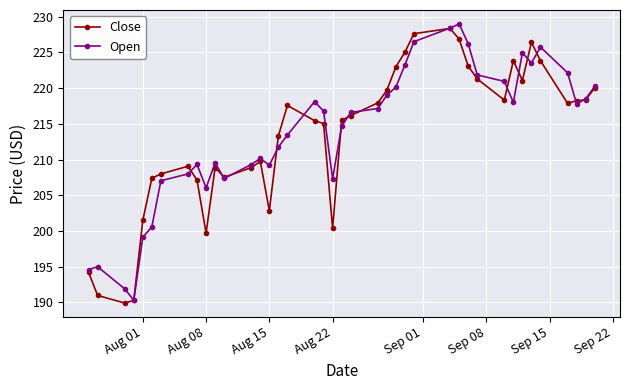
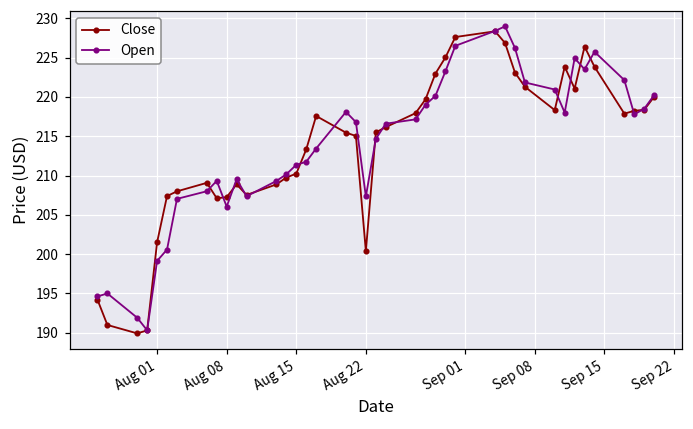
  {
    "Close": {
      "Aug 01": 202,
-     "Aug 08": 200,
-     "Aug 15": 203,
+     "Aug 08": 207,
+     "Aug 15": 210,
      "Aug 22": 200
    },
    "Open": {
      "Aug 01": 199,
      "Aug 08": 206,
-     "Aug 15": 209,
+     "Aug 15": 211,
      "Aug 22": 207
    }
  }
